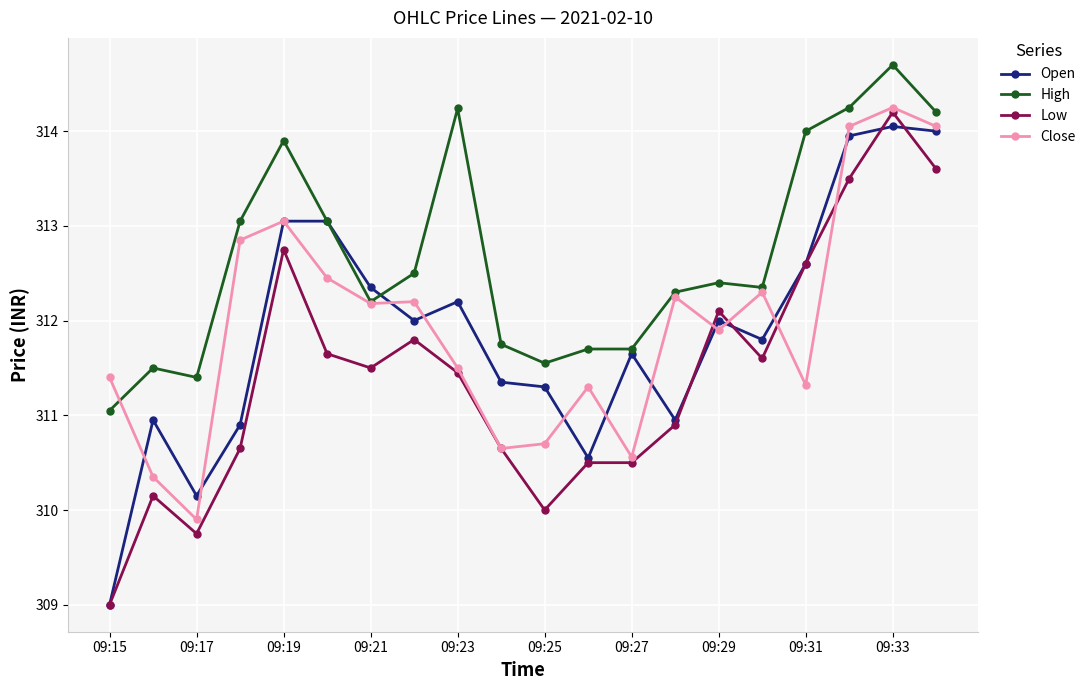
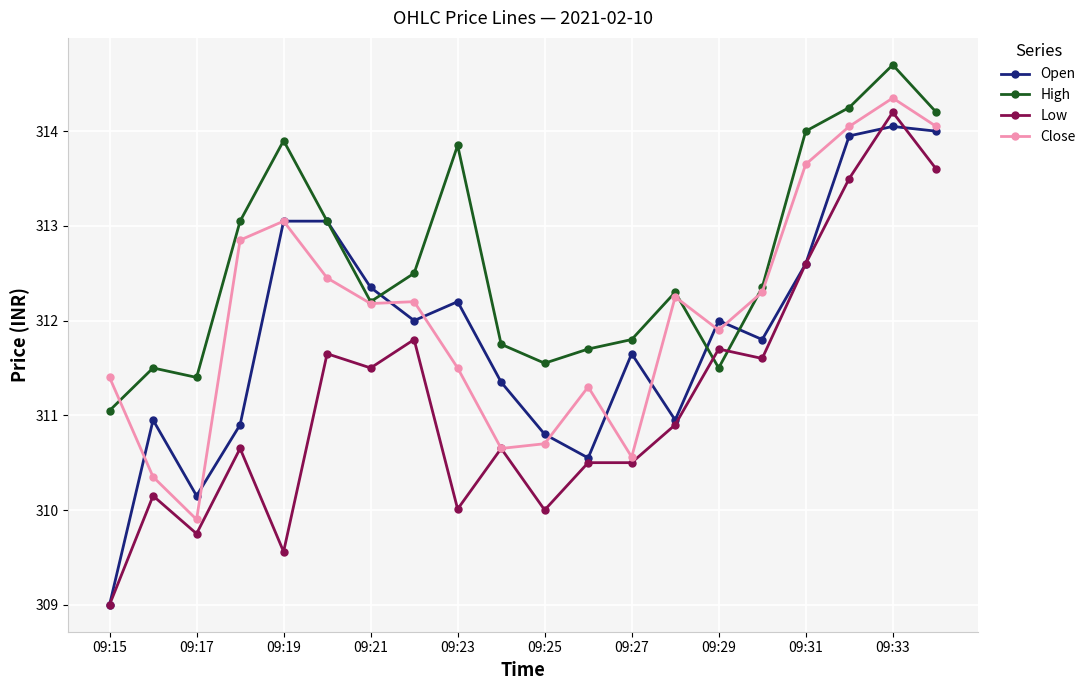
  {
    "Open": {
      "09:17": 310.2,
      "09:21": 312.4,
      "09:23": 312.2,
-     "09:25": 311.3,
+     "09:25": 310.8,
      "09:27": 311.7,
      "09:29": 312.0,
      "09:33": 314.1
    },
    "High": {
      "09:15": 311.1,
      "09:17": 311.4,
      "09:19": 313.9,
-     "09:23": 314.2,
+     "09:23": 313.9,
      "09:25": 311.6,
-     "09:27": 311.7,
-     "09:29": 312.4,
+     "09:27": 311.8,
+     "09:29": 311.5,
      "09:31": 314.0,
      "09:33": 314.7
    },
    "Low": {
      "09:17": 309.8,
-     "09:19": 312.8,
+     "09:19": 309.6,
      "09:21": 311.5,
-     "09:23": 311.5,
+     "09:23": 310.0,
      "09:25": 310.0,
      "09:27": 310.5,
-     "09:29": 312.1,
+     "09:29": 311.7,
      "09:33": 314.2
    },
    "Close": {
      "09:15": 311.4,
      "09:17": 309.9,
      "09:23": 311.5,
      "09:25": 310.7,
      "09:27": 310.6,
      "09:29": 311.9,
-     "09:31": 311.3,
-     "09:33": 314.3
+     "09:31": 313.7,
+     "09:33": 314.4
    }
  }
